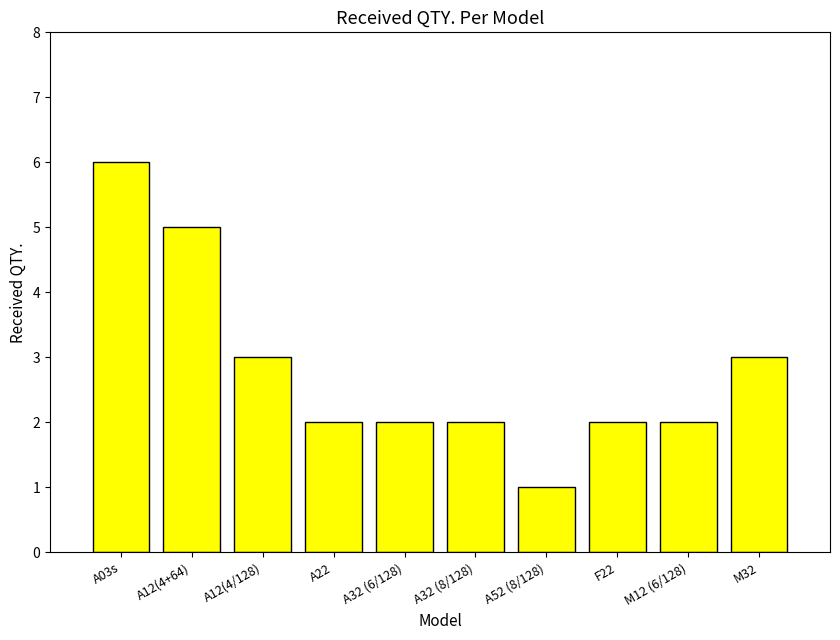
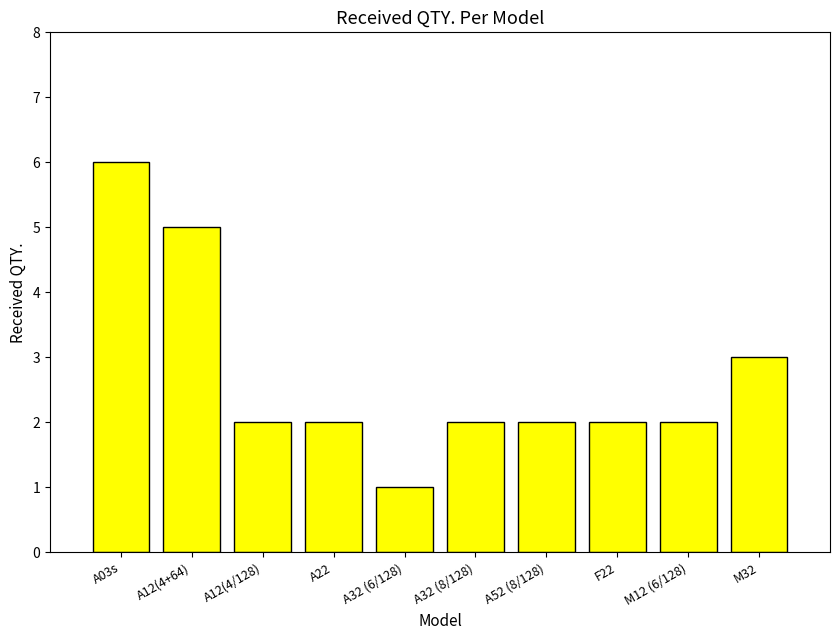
  {
    "A03s": 6,
    "A12(4+64)": 5,
-   "A12(4/128)": 3,
+   "A12(4/128)": 2,
    "A22": 2,
-   "A32 (6/128)": 2,
+   "A32 (6/128)": 1,
    "A32 (8/128)": 2,
-   "A52 (8/128)": 1,
+   "A52 (8/128)": 2,
    "F22": 2,
    "M12 (6/128)": 2,
    "M32": 3
  }
